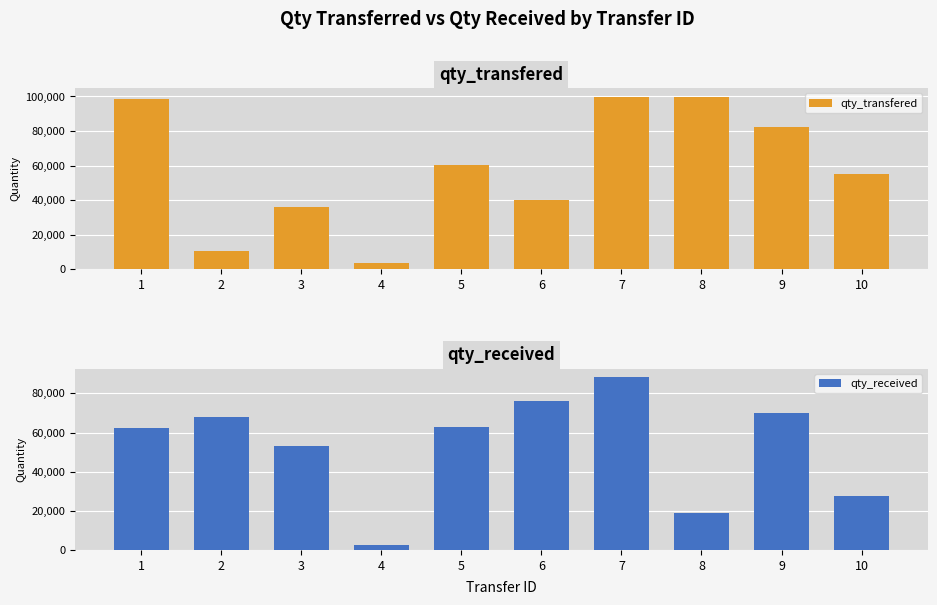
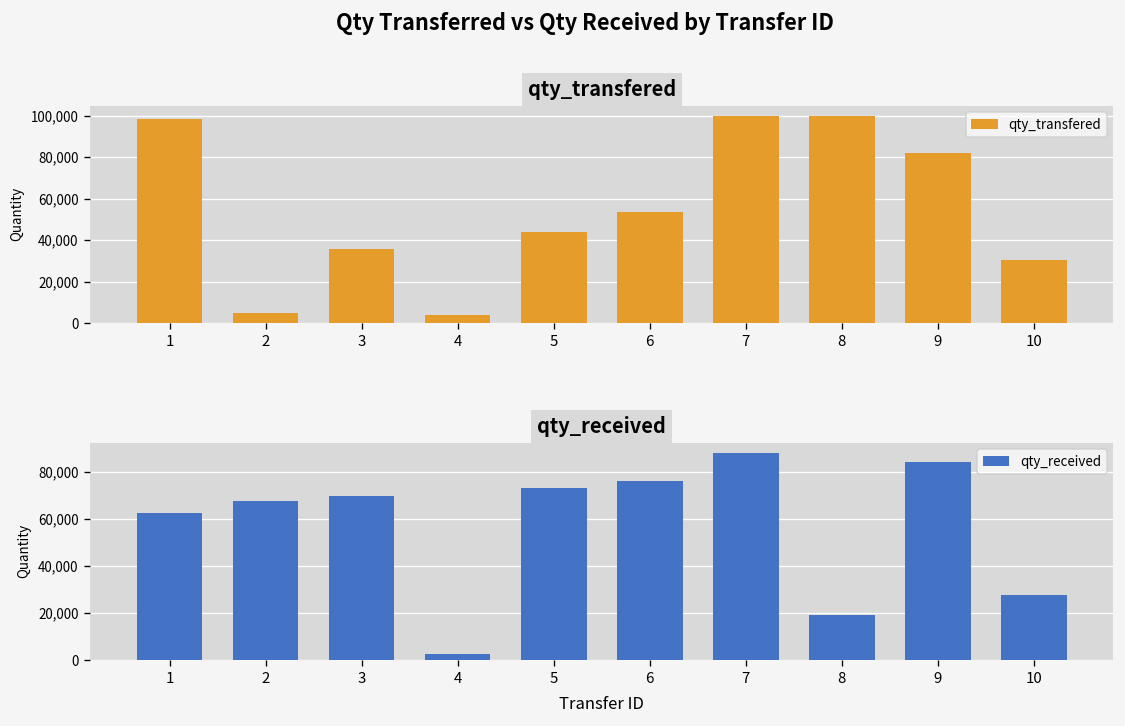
  {
    "qty_transfered": {
      "1": "99,000",
-     "2": "11,000",
+     "2": "5,000",
      "3": "36,000",
      "4": "4,000",
-     "5": "60,000",
-     "6": "40,000",
+     "5": "44,000",
+     "6": "54,000",
      "7": "100,000",
      "8": "100,000",
      "9": "82,000",
-     "10": "55,000"
+     "10": "30,000"
    },
    "qty_received": {
      "1": "62,000",
      "2": "68,000",
-     "3": "53,000",
+     "3": "70,000",
      "4": "3,000",
-     "5": "63,000",
+     "5": "73,000",
      "6": "76,000",
      "7": "88,000",
      "8": "19,000",
-     "9": "70,000",
+     "9": "84,000",
      "10": "28,000"
    }
  }
